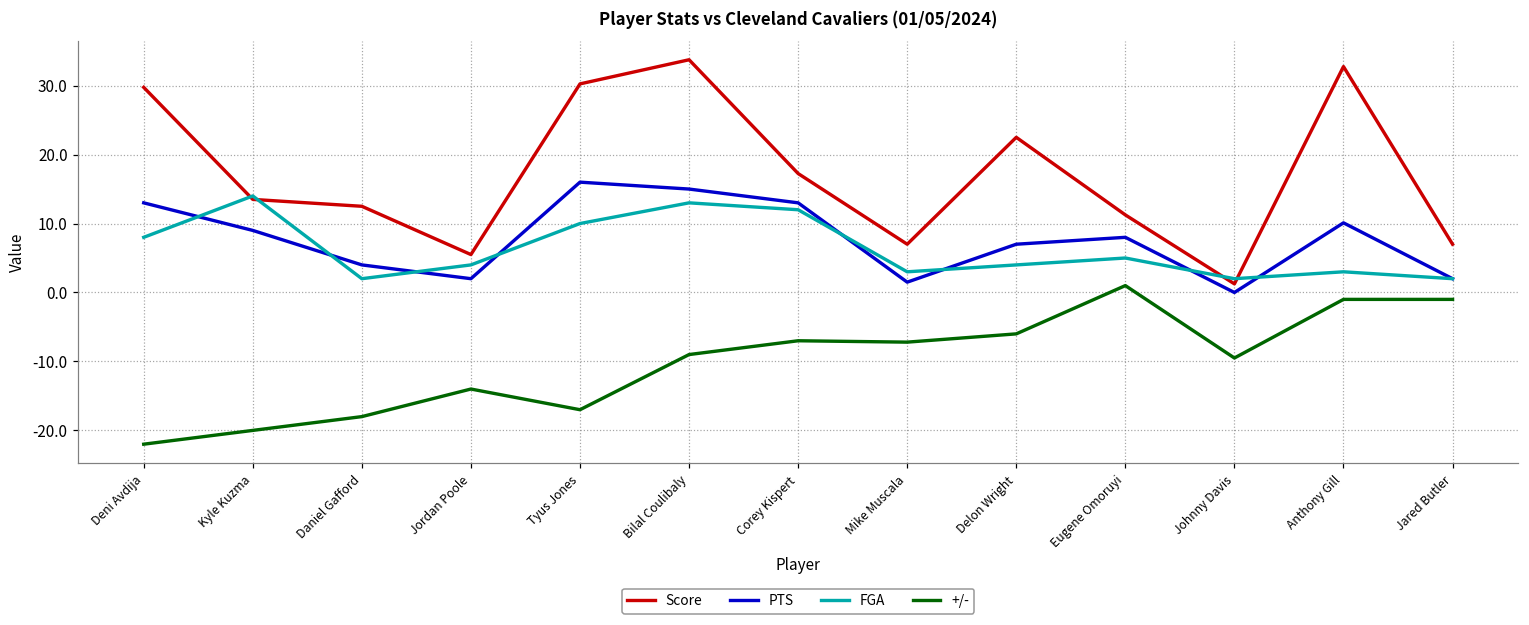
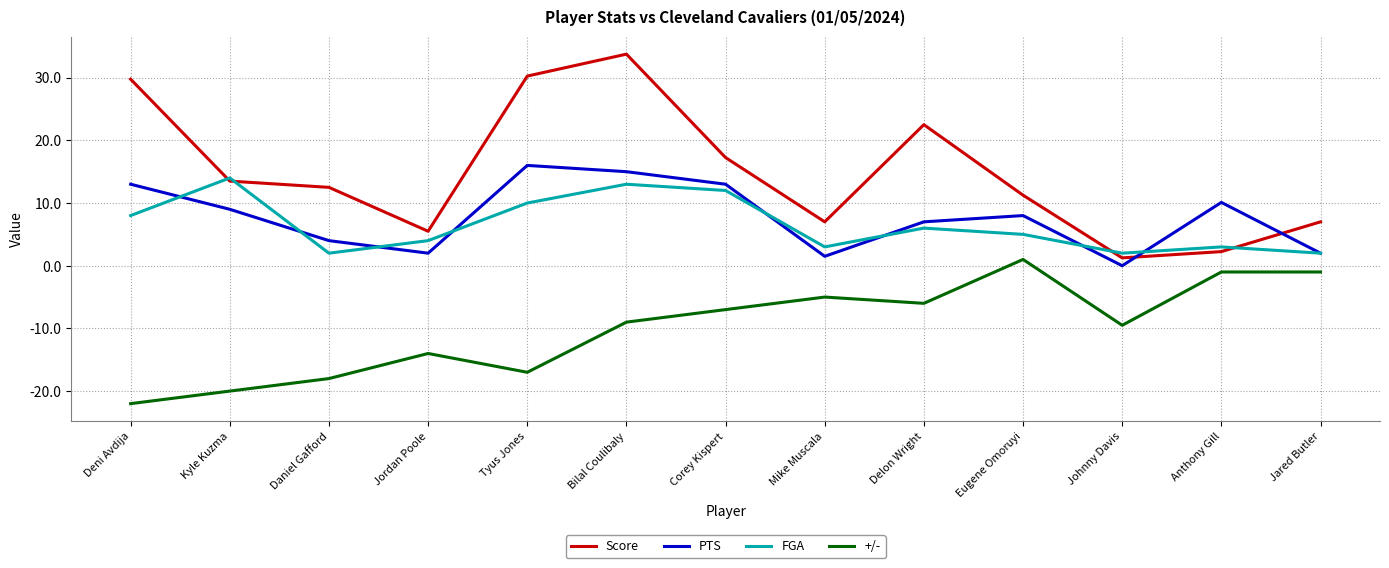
  {
    "Score": {
      "Deni Avdija": 30,
      "Kyle Kuzma": 14,
      "Daniel Gafford": 13,
      "Jordan Poole": 6,
      "Tyus Jones": 30,
      "Bilal Coulibaly": 34,
      "Corey Kispert": 17,
      "Mike Muscala": 7,
      "Delon Wright": 23,
      "Eugene Omoruyi": 11,
      "Johnny Davis": 1,
-     "Anthony Gill": 33,
+     "Anthony Gill": 2,
      "Jared Butler": 7
    },
    "PTS": {
      "Deni Avdija": 13,
      "Kyle Kuzma": 9,
      "Daniel Gafford": 4,
      "Jordan Poole": 2,
      "Tyus Jones": 16,
      "Bilal Coulibaly": 15,
      "Corey Kispert": 13,
      "Mike Muscala": 2,
      "Delon Wright": 7,
      "Eugene Omoruyi": 8,
      "Johnny Davis": 0,
      "Anthony Gill": 10
    },
    "FGA": {
      "Deni Avdija": 8,
      "Kyle Kuzma": 14,
      "Daniel Gafford": 2,
      "Jordan Poole": 4,
      "Tyus Jones": 10,
      "Bilal Coulibaly": 13,
      "Corey Kispert": 12,
      "Mike Muscala": 3,
-     "Delon Wright": 4,
+     "Delon Wright": 6,
      "Eugene Omoruyi": 5,
      "Johnny Davis": 2,
      "Anthony Gill": 3
    },
    "+/-": {
      "Deni Avdija": -22,
      "Kyle Kuzma": -20,
      "Daniel Gafford": -18,
      "Jordan Poole": -14,
      "Tyus Jones": -17,
      "Bilal Coulibaly": -9,
      "Corey Kispert": -7,
-     "Mike Muscala": -7,
+     "Mike Muscala": -5,
      "Delon Wright": -6,
      "Eugene Omoruyi": 1,
      "Johnny Davis": -10,
      "Anthony Gill": -1,
      "Jared Butler": -1
    }
  }
